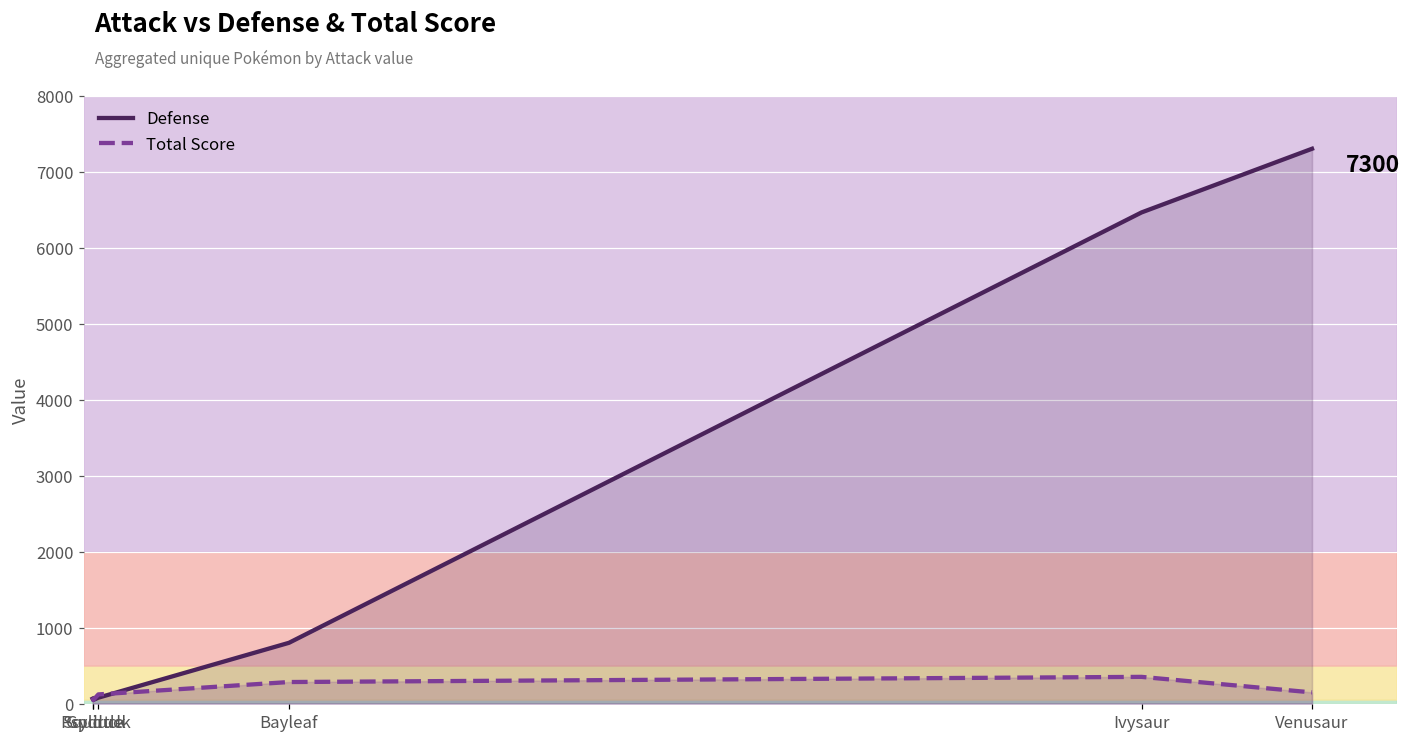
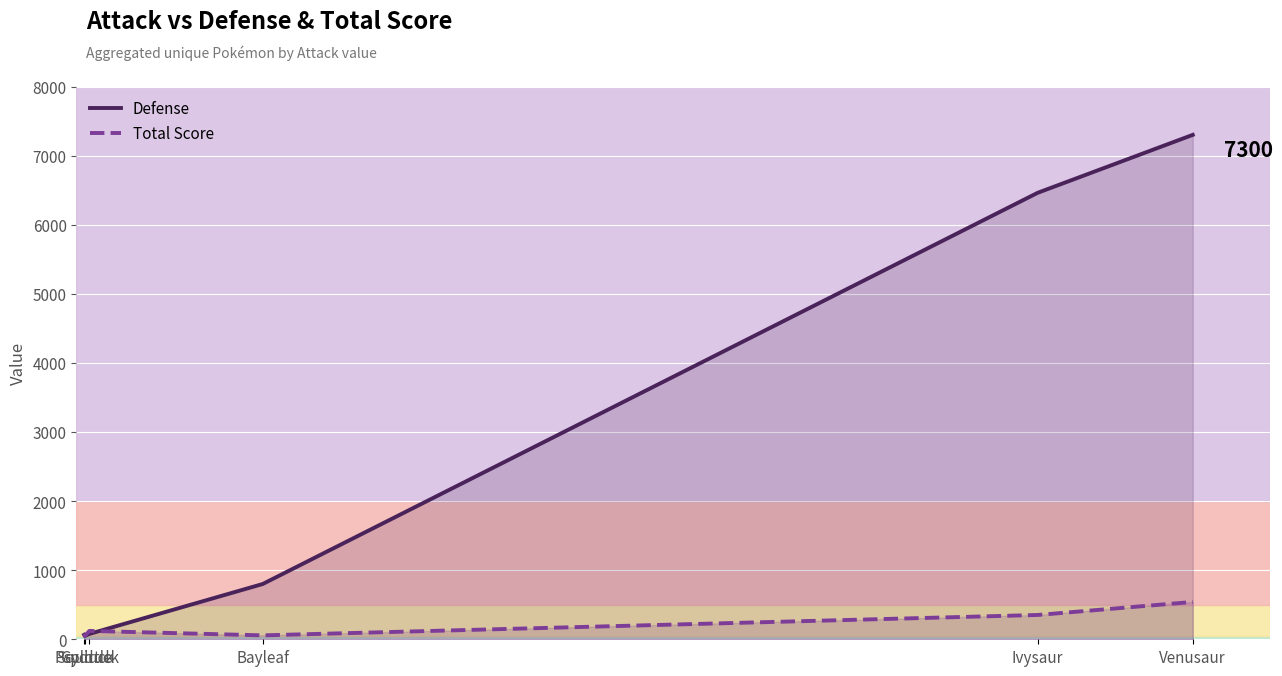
  {
    "Defense": {
      "Venusaur": 7300
    },
    "Total Score": {
-     "Bayleaf": 300,
+     "Bayleaf": 100,
      "Ivysaur": 400,
-     "Venusaur": 100
+     "Venusaur": 500
    }
  }
